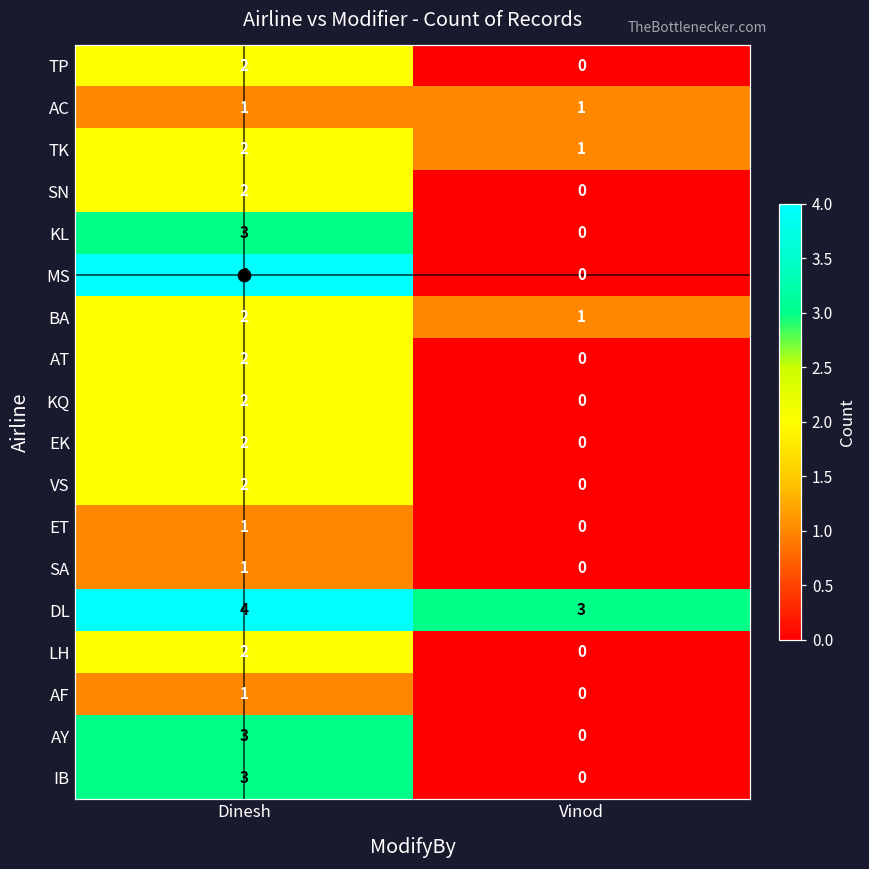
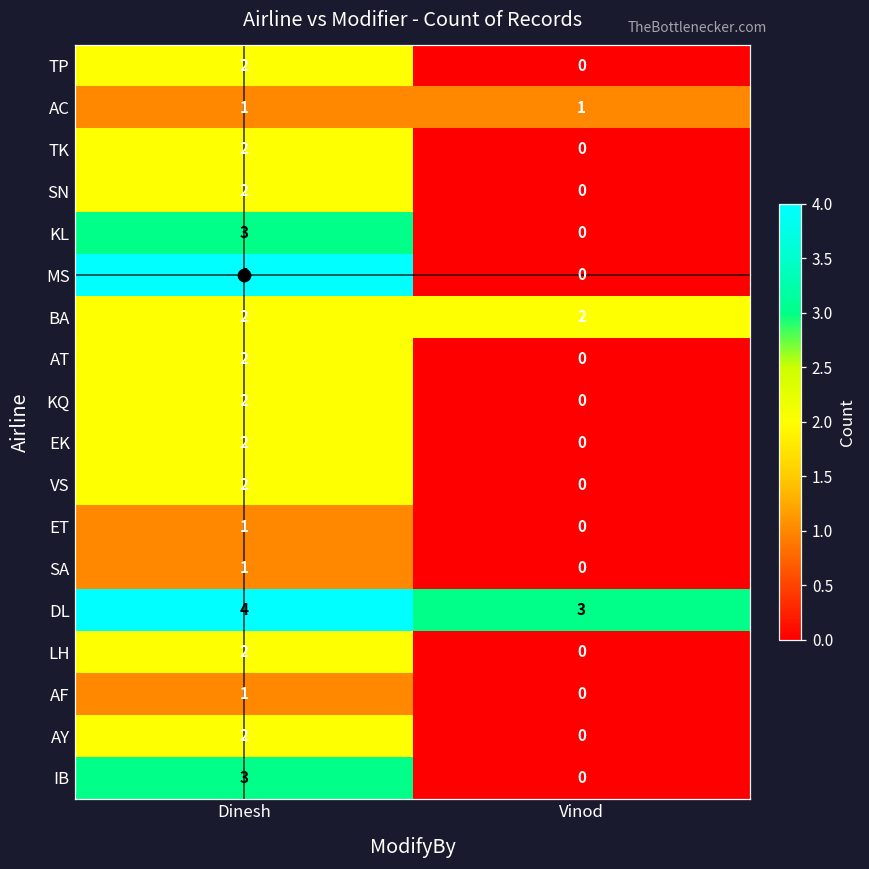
  {
    "TP": {
      "Dinesh": 2,
      "Vinod": 0
    },
    "AC": {
      "Dinesh": 1,
      "Vinod": 1
    },
    "TK": {
      "Dinesh": 2,
-     "Vinod": 1
+     "Vinod": 0
    },
    "SN": {
      "Dinesh": 2,
      "Vinod": 0
    },
    "KL": {
      "Dinesh": 3,
      "Vinod": 0
    },
    "MS": {
      "Vinod": 0
    },
    "BA": {
      "Dinesh": 2,
-     "Vinod": 1
+     "Vinod": 2
    },
    "AT": {
      "Dinesh": 2,
      "Vinod": 0
    },
    "KQ": {
      "Dinesh": 2,
      "Vinod": 0
    },
    "EK": {
      "Dinesh": 2,
      "Vinod": 0
    },
    "VS": {
      "Dinesh": 2,
      "Vinod": 0
    },
    "ET": {
      "Dinesh": 1,
      "Vinod": 0
    },
    "SA": {
      "Dinesh": 1,
      "Vinod": 0
    },
    "DL": {
      "Dinesh": 4,
      "Vinod": 3
    },
    "LH": {
      "Dinesh": 2,
      "Vinod": 0
    },
    "AF": {
      "Dinesh": 1,
      "Vinod": 0
    },
    "AY": {
-     "Dinesh": 3,
+     "Dinesh": 2,
      "Vinod": 0
    },
    "IB": {
      "Dinesh": 3,
      "Vinod": 0
    }
  }
